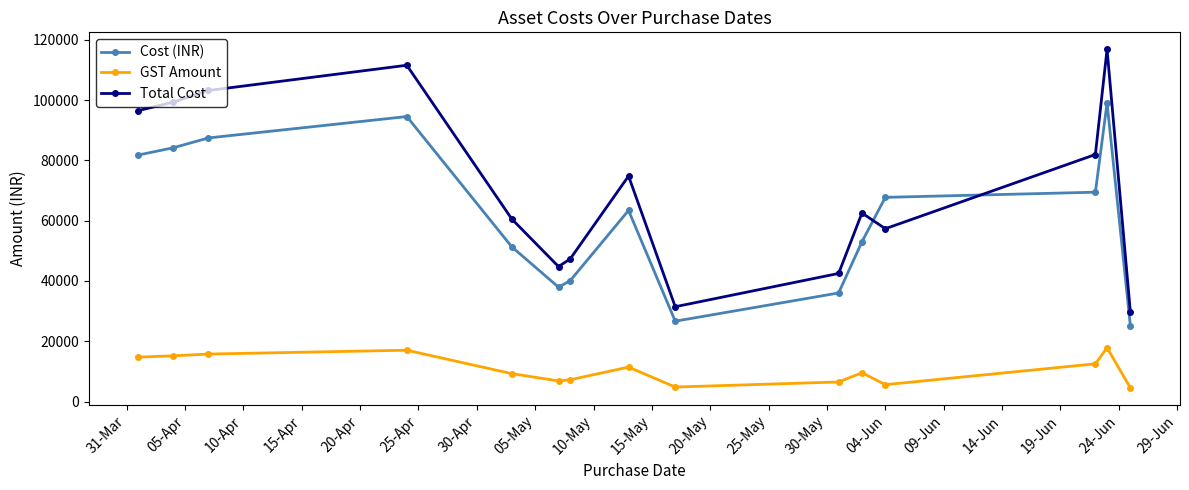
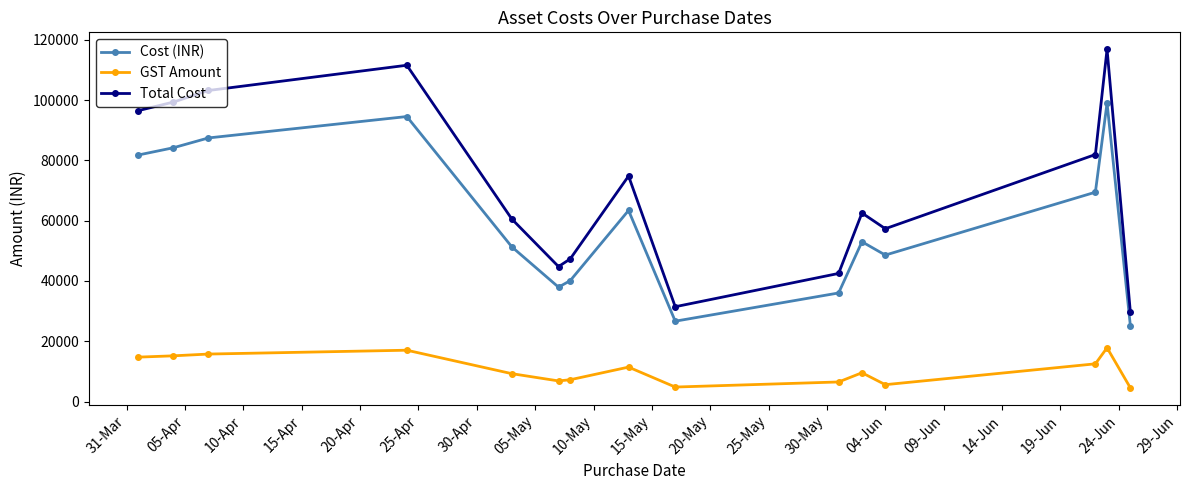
  {
    "Cost (INR)": {
-     "04-Jun": 68000
+     "04-Jun": 49000
    },
    "GST Amount": {
      "04-Jun": 6000
    },
    "Total Cost": {
      "04-Jun": 57000
    }
  }
